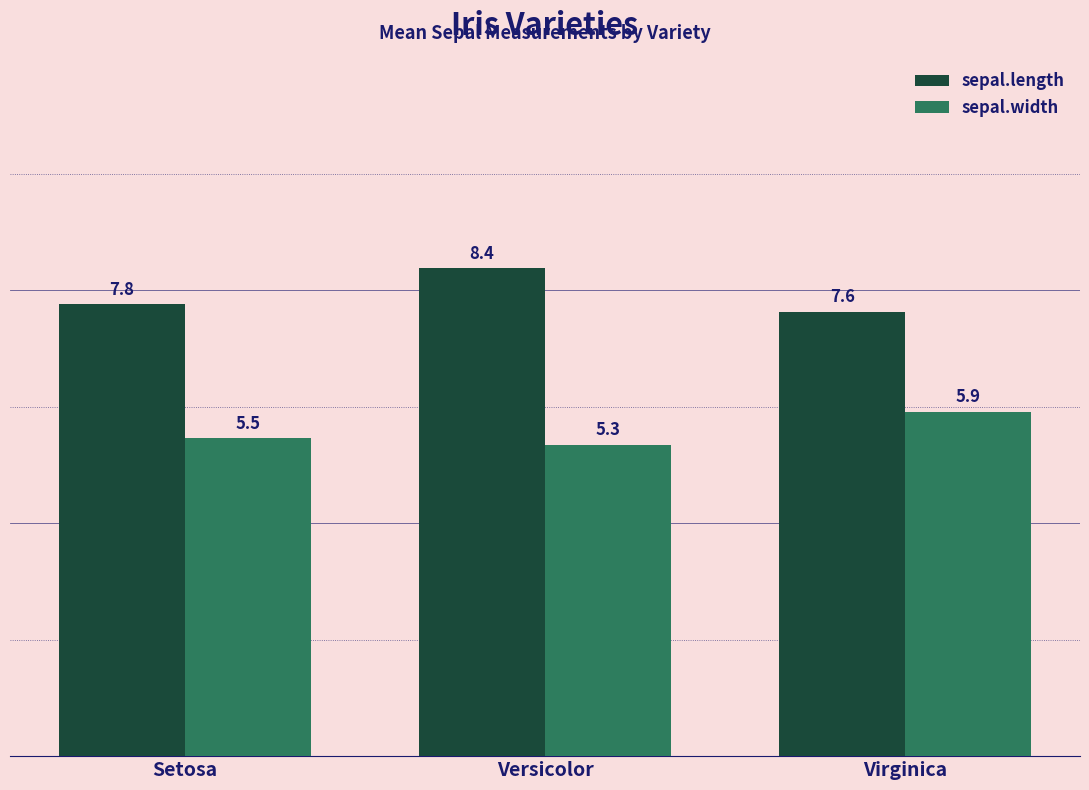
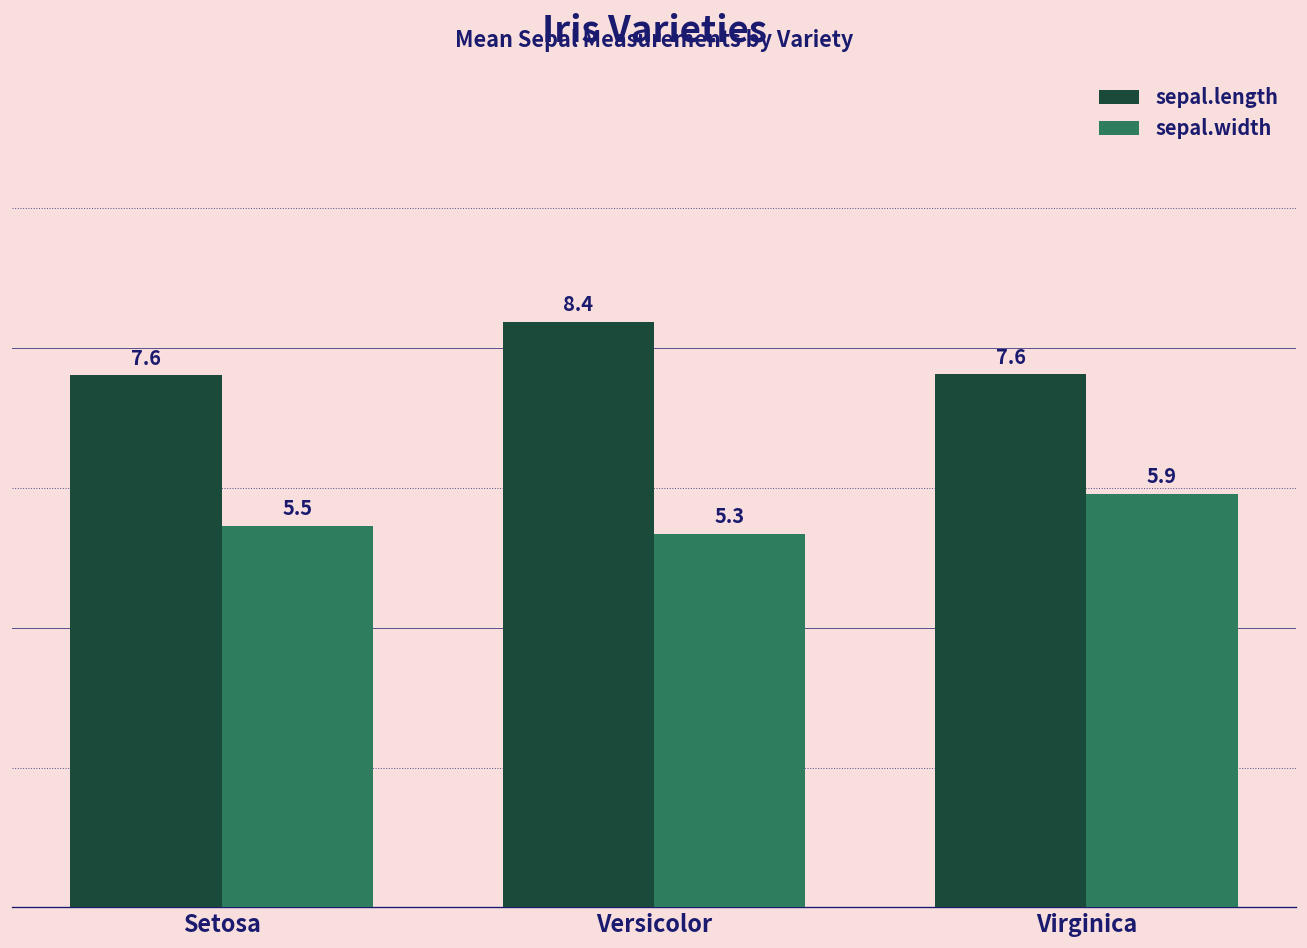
  {
    "sepal.length": {
-     "Setosa": 7.8,
+     "Setosa": 7.6,
      "Versicolor": 8.4,
      "Virginica": 7.6
    },
    "sepal.width": {
      "Setosa": 5.5,
      "Versicolor": 5.3,
      "Virginica": 5.9
    }
  }
